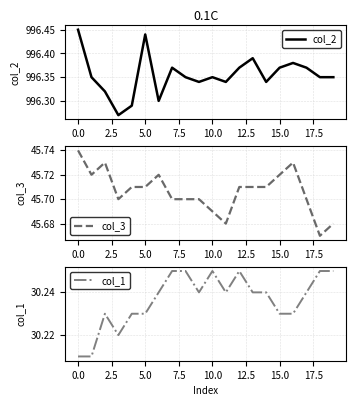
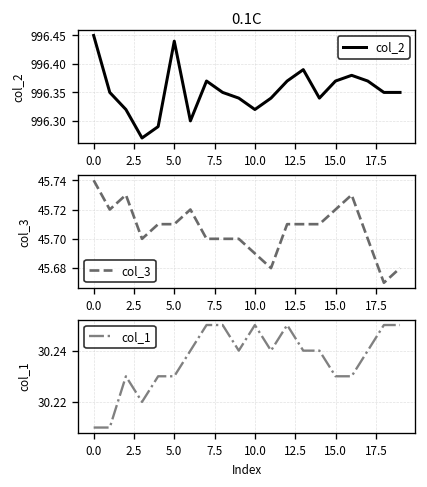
  {
    "0.1C": {
      "0.0": 996.45,
      "5.0": 996.44,
-     "10.0": 996.35,
+     "10.0": 996.32,
      "15.0": 996.37
    }
  }
